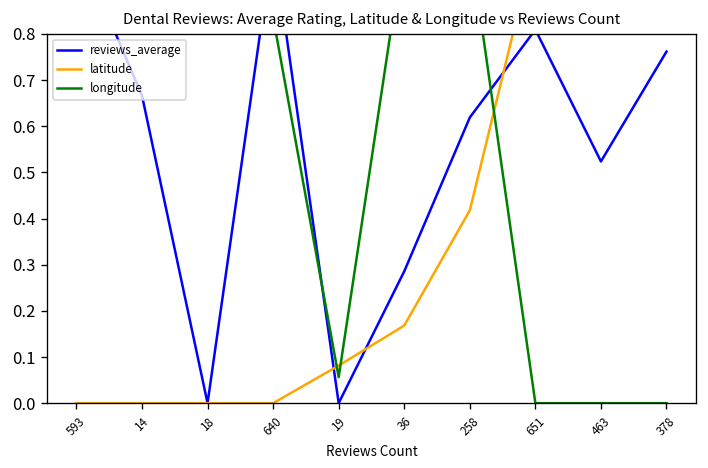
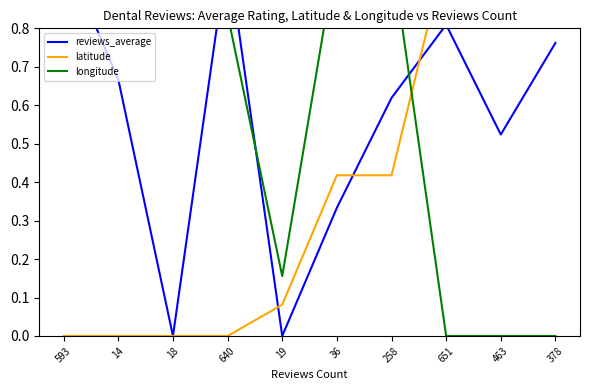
  {
    "reviews_average": {
      "19": 0.00,
-     "36": 0.29,
+     "36": 0.33,
      "258": 0.62,
      "463": 0.52,
      "378": 0.76
    },
    "latitude": {
      "593": 0.00,
      "14": 0.00,
      "640": 0.00,
      "19": 0.08,
-     "36": 0.17,
+     "36": 0.42,
      "258": 0.42
    },
    "longitude": {
-     "19": 0.06,
+     "19": 0.16,
      "651": 0.00,
      "463": 0.00,
      "378": 0.00
    }
  }
